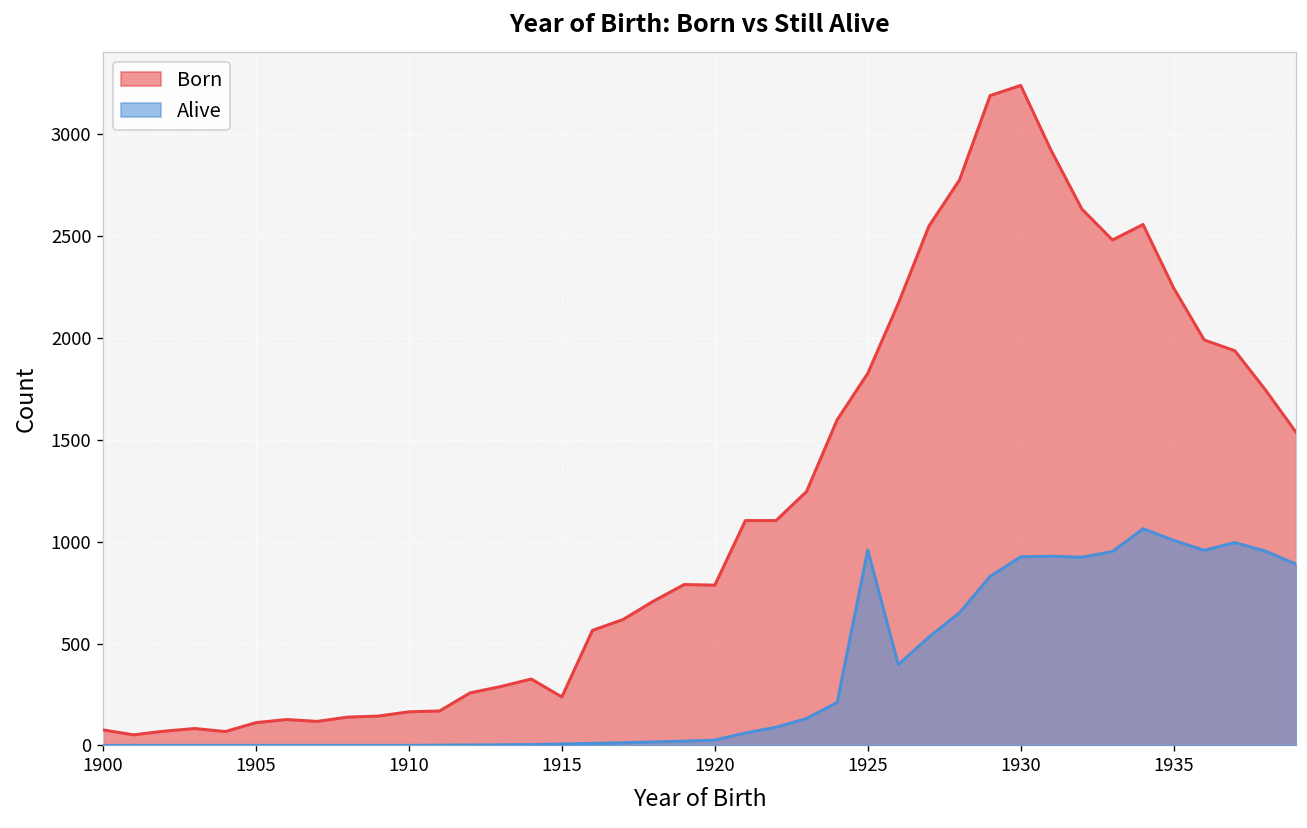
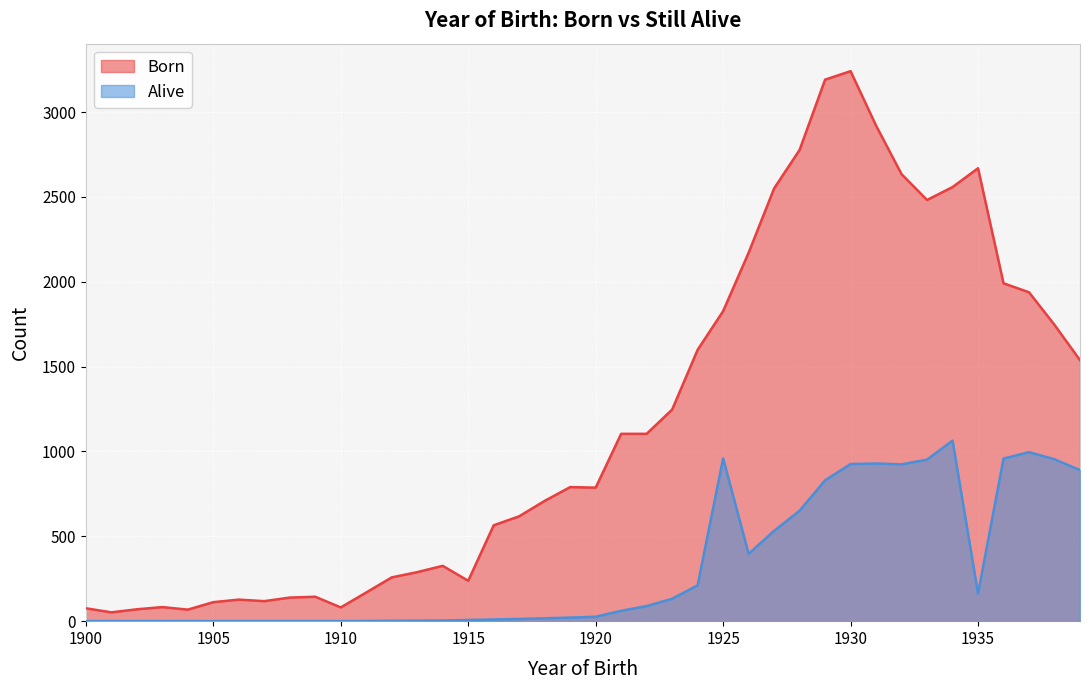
  {
    "Born": {
      "1900": 80,
      "1905": 110,
-     "1910": 170,
+     "1910": 80,
      "1915": 240,
      "1920": 790,
      "1925": 1830,
      "1930": 3240,
-     "1935": 2250
+     "1935": 2670
    },
    "Alive": {
      "1900": 0,
      "1905": 0,
      "1910": 0,
      "1915": 10,
      "1920": 30,
      "1925": 960,
      "1930": 930,
-     "1935": 1010
+     "1935": 160
    }
  }
